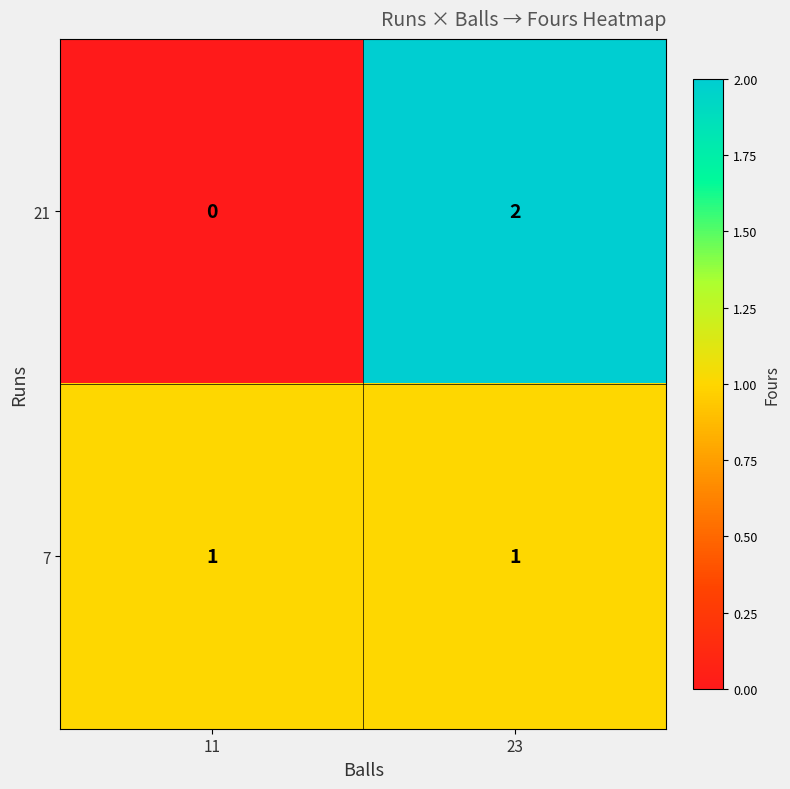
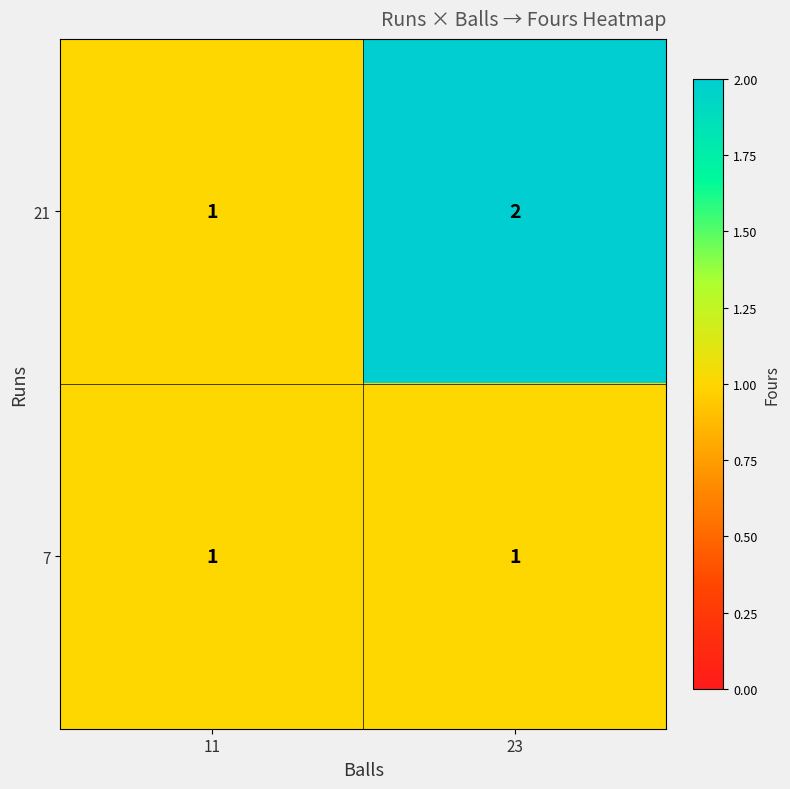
  {
    "21": {
-     "11": 0,
+     "11": 1,
      "23": 2
    },
    "7": {
      "11": 1,
      "23": 1
    }
  }
